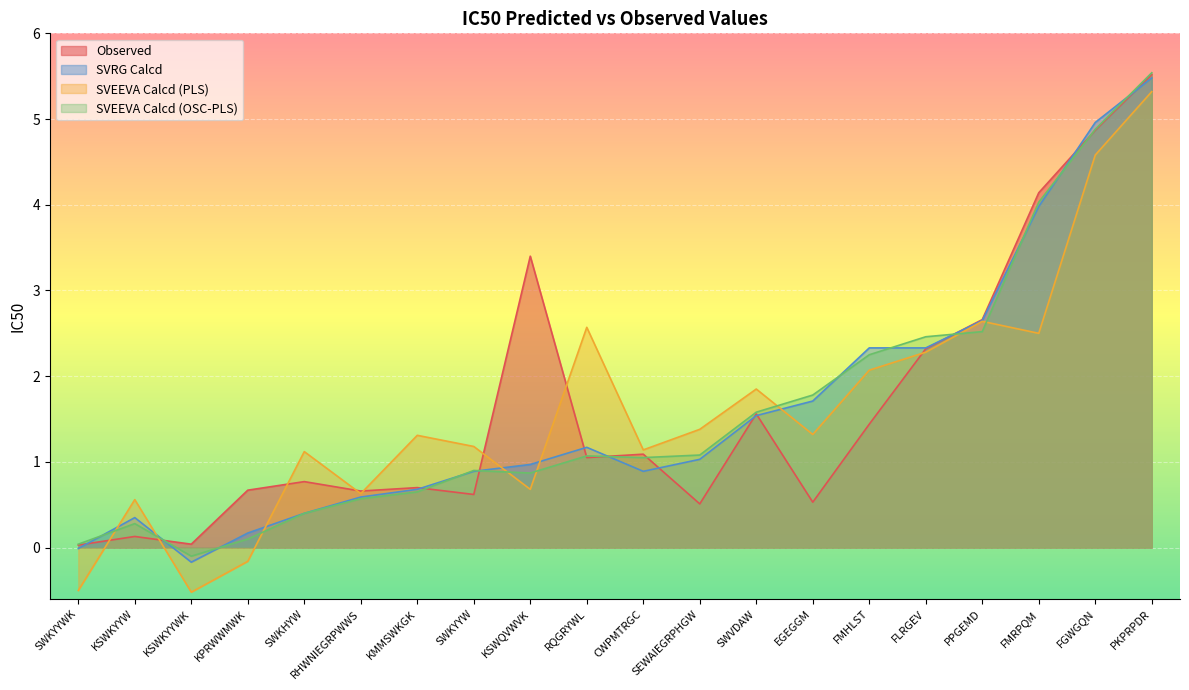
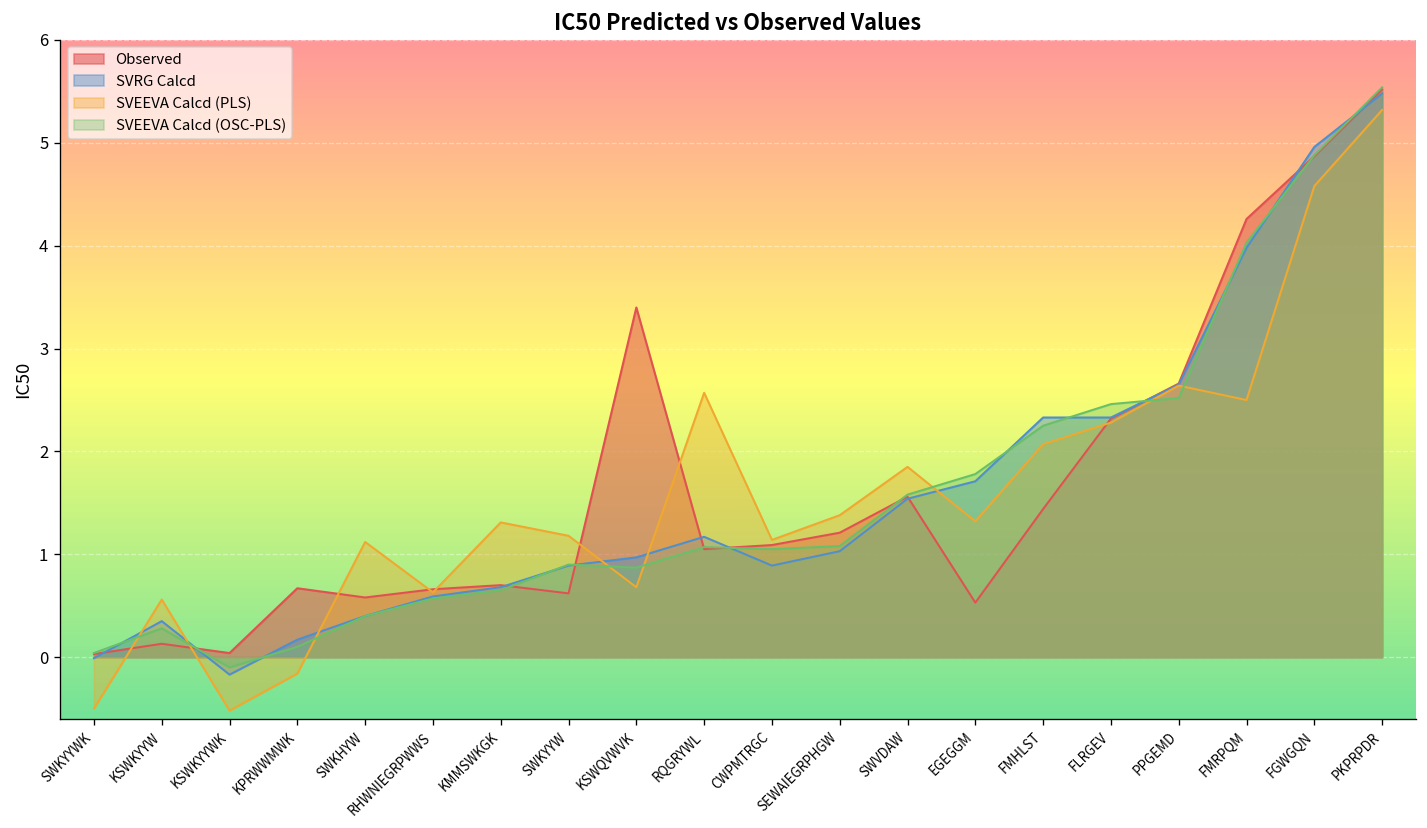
  {
    "Observed": {
      "KSWKYYW": 0.1,
      "KSWKYYWK": 0.0,
      "KPRWWMWK": 0.7,
-     "SWKHYW": 0.8,
+     "SWKHYW": 0.6,
      "RHWNIEGRPWWS": 0.7,
      "SWKYYW": 0.6,
      "KSWQVWVK": 3.4,
      "CWPMTRGC": 1.1,
-     "SEWAIEGRPHGW": 0.5,
+     "SEWAIEGRPHGW": 1.2,
      "EGEGGM": 0.5,
      "FMHLST": 1.4,
-     "FMRPQM": 4.1
+     "FMRPQM": 4.3
    }
  }
